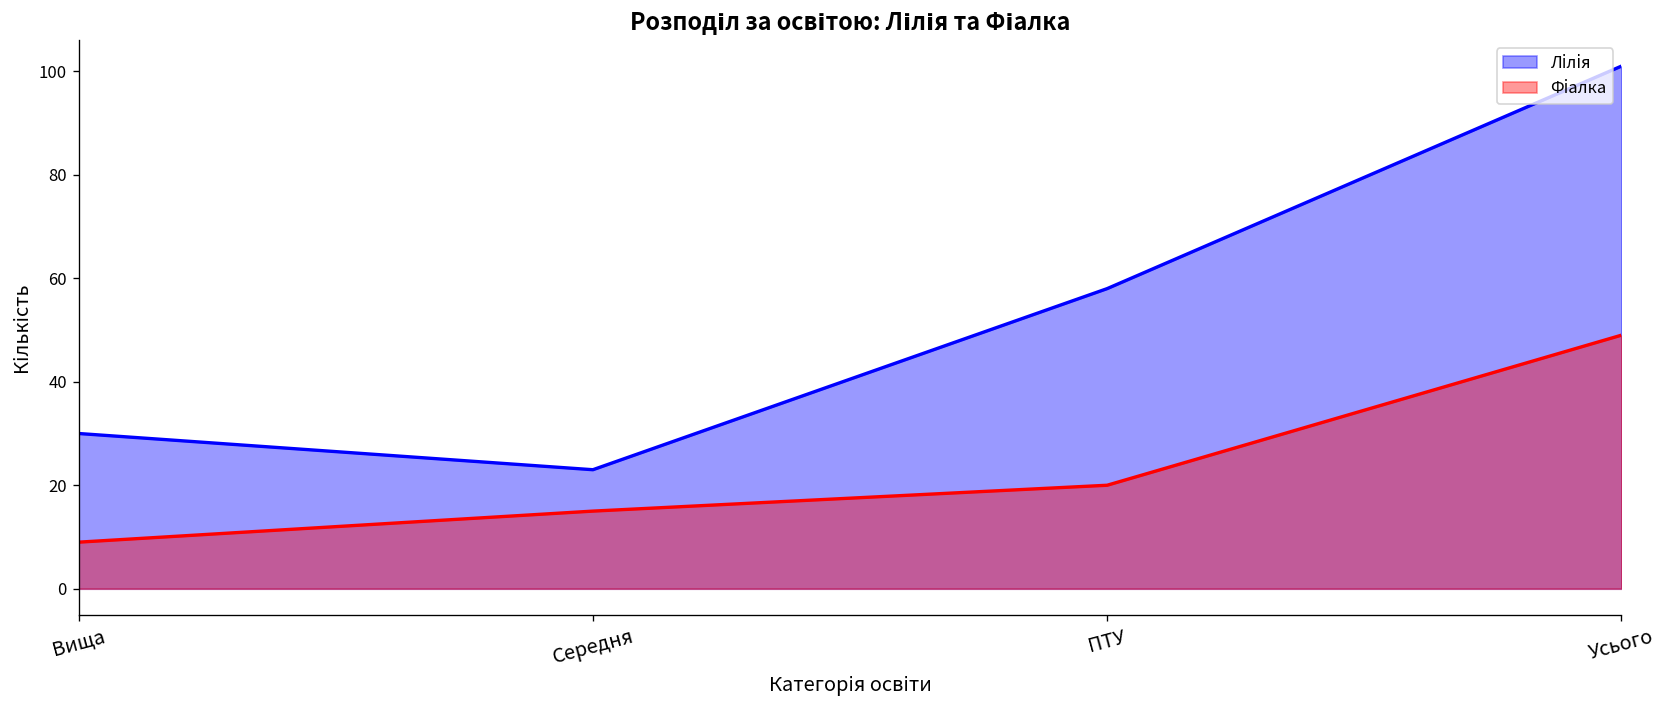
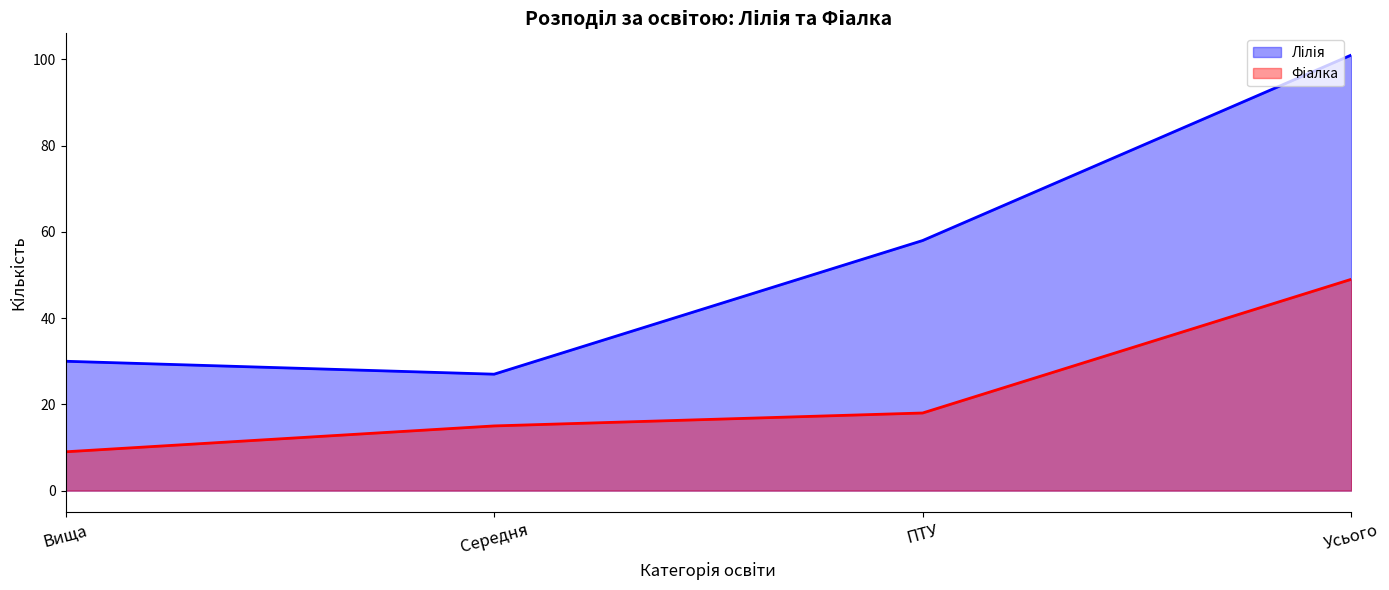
  {
    "Лілія": {
      "Вища": 30,
-     "Середня": 23,
+     "Середня": 27,
      "ПТУ": 58,
      "Усього": 101
    },
    "Фіалка": {
      "Вища": 9,
      "Середня": 15,
-     "ПТУ": 20,
+     "ПТУ": 18,
      "Усього": 49
    }
  }
